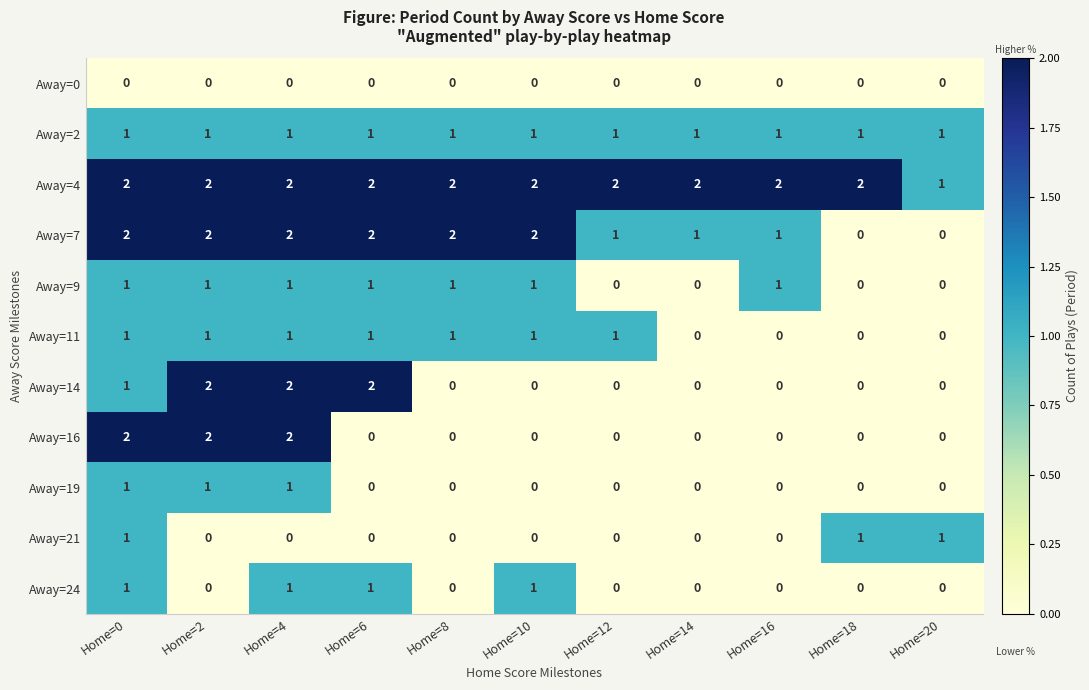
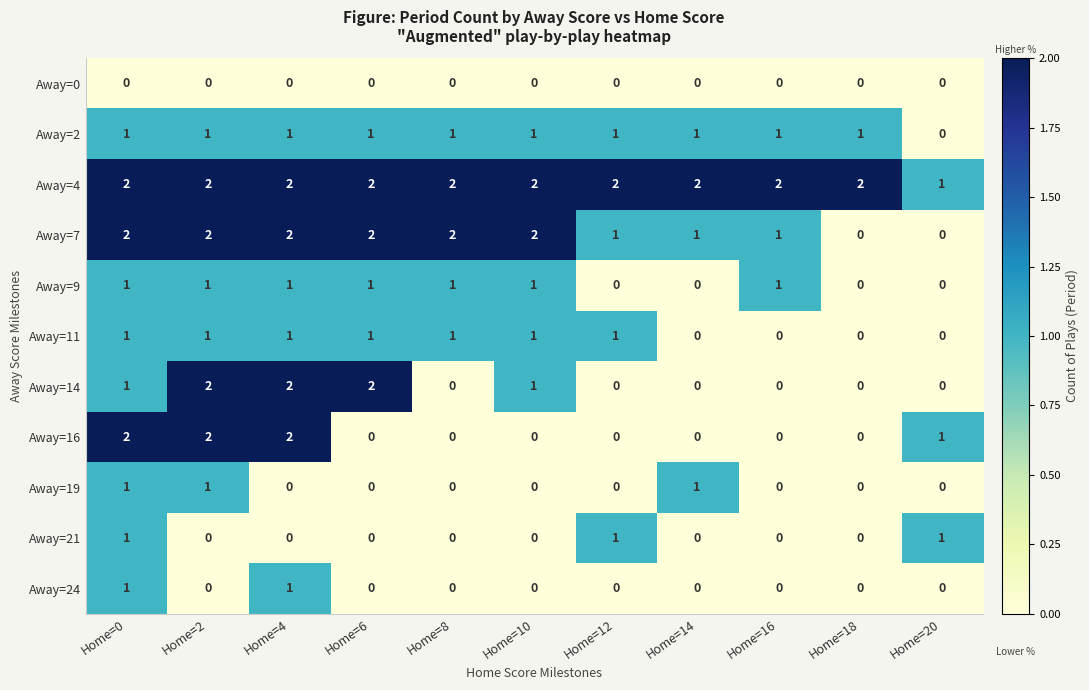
  {
    "Away=0": {
      "Home=0": 0,
      "Home=2": 0,
      "Home=4": 0,
      "Home=6": 0,
      "Home=8": 0,
      "Home=10": 0,
      "Home=12": 0,
      "Home=14": 0,
      "Home=16": 0,
      "Home=18": 0,
      "Home=20": 0
    },
    "Away=2": {
      "Home=0": 1,
      "Home=2": 1,
      "Home=4": 1,
      "Home=6": 1,
      "Home=8": 1,
      "Home=10": 1,
      "Home=12": 1,
      "Home=14": 1,
      "Home=16": 1,
      "Home=18": 1,
-     "Home=20": 1
+     "Home=20": 0
    },
    "Away=4": {
      "Home=0": 2,
      "Home=2": 2,
      "Home=4": 2,
      "Home=6": 2,
      "Home=8": 2,
      "Home=10": 2,
      "Home=12": 2,
      "Home=14": 2,
      "Home=16": 2,
      "Home=18": 2,
      "Home=20": 1
    },
    "Away=7": {
      "Home=0": 2,
      "Home=2": 2,
      "Home=4": 2,
      "Home=6": 2,
      "Home=8": 2,
      "Home=10": 2,
      "Home=12": 1,
      "Home=14": 1,
      "Home=16": 1,
      "Home=18": 0,
      "Home=20": 0
    },
    "Away=9": {
      "Home=0": 1,
      "Home=2": 1,
      "Home=4": 1,
      "Home=6": 1,
      "Home=8": 1,
      "Home=10": 1,
      "Home=12": 0,
      "Home=14": 0,
      "Home=16": 1,
      "Home=18": 0,
      "Home=20": 0
    },
    "Away=11": {
      "Home=0": 1,
      "Home=2": 1,
      "Home=4": 1,
      "Home=6": 1,
      "Home=8": 1,
      "Home=10": 1,
      "Home=12": 1,
      "Home=14": 0,
      "Home=16": 0,
      "Home=18": 0,
      "Home=20": 0
    },
    "Away=14": {
      "Home=0": 1,
      "Home=2": 2,
      "Home=4": 2,
      "Home=6": 2,
      "Home=8": 0,
-     "Home=10": 0,
+     "Home=10": 1,
      "Home=12": 0,
      "Home=14": 0,
      "Home=16": 0,
      "Home=18": 0,
      "Home=20": 0
    },
    "Away=16": {
      "Home=0": 2,
      "Home=2": 2,
      "Home=4": 2,
      "Home=6": 0,
      "Home=8": 0,
      "Home=10": 0,
      "Home=12": 0,
      "Home=14": 0,
      "Home=16": 0,
      "Home=18": 0,
-     "Home=20": 0
+     "Home=20": 1
    },
    "Away=19": {
      "Home=0": 1,
      "Home=2": 1,
-     "Home=4": 1,
+     "Home=4": 0,
      "Home=6": 0,
      "Home=8": 0,
      "Home=10": 0,
      "Home=12": 0,
-     "Home=14": 0,
+     "Home=14": 1,
      "Home=16": 0,
      "Home=18": 0,
      "Home=20": 0
    },
    "Away=21": {
      "Home=0": 1,
      "Home=2": 0,
      "Home=4": 0,
      "Home=6": 0,
      "Home=8": 0,
      "Home=10": 0,
-     "Home=12": 0,
+     "Home=12": 1,
      "Home=14": 0,
      "Home=16": 0,
-     "Home=18": 1,
+     "Home=18": 0,
      "Home=20": 1
    },
    "Away=24": {
      "Home=0": 1,
      "Home=2": 0,
      "Home=4": 1,
-     "Home=6": 1,
+     "Home=6": 0,
      "Home=8": 0,
-     "Home=10": 1,
+     "Home=10": 0,
      "Home=12": 0,
      "Home=14": 0,
      "Home=16": 0,
      "Home=18": 0,
      "Home=20": 0
    }
  }
